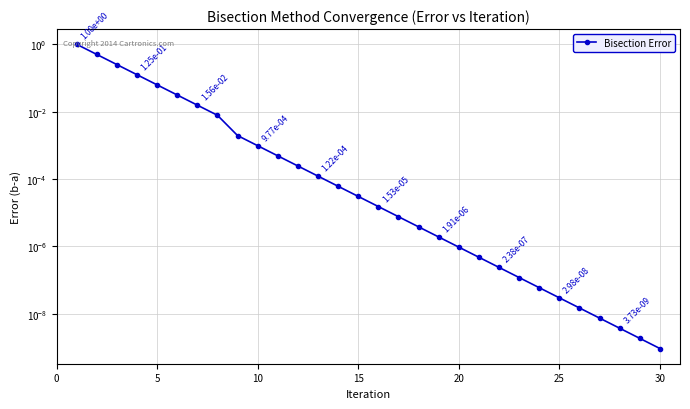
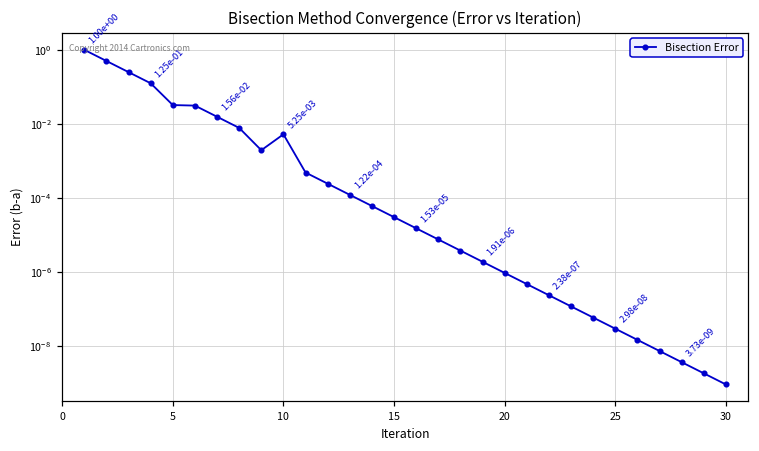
  {
-   "5": "9.77e-04",
-   "10": "0.0010",
+   "5": "5.25e-03",
+   "10": "0.005",
    "25": "2.98e-08"
  }
